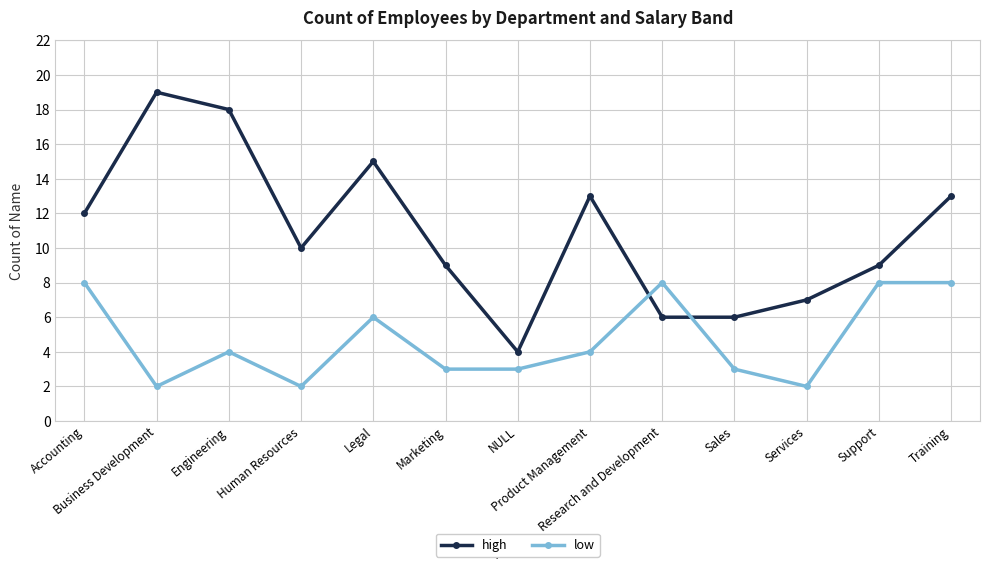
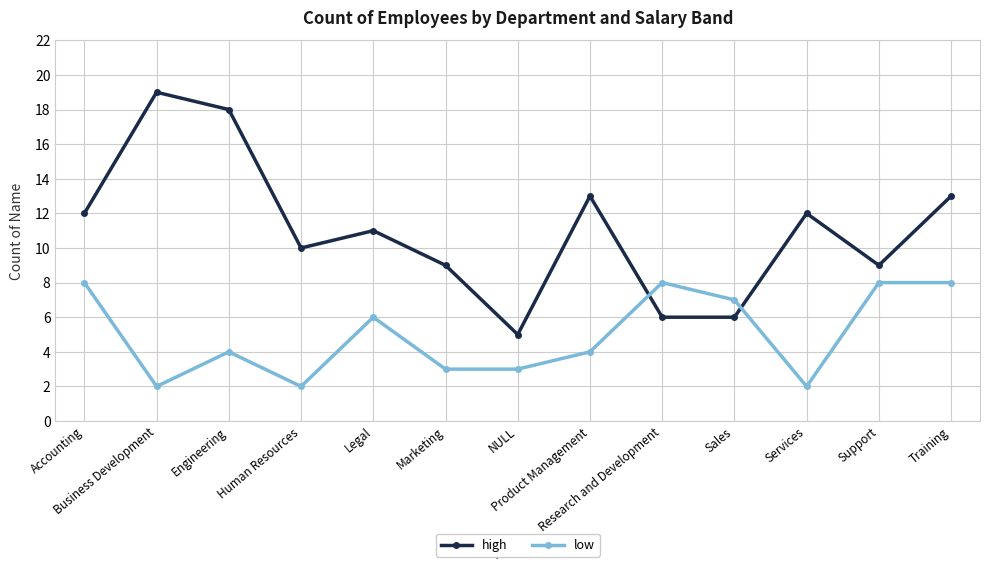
  {
    "high": {
      "Accounting": 12,
      "Business Development": 19,
      "Engineering": 18,
      "Human Resources": 10,
-     "Legal": 15,
+     "Legal": 11,
      "Marketing": 9,
-     "NULL": 4,
+     "NULL": 5,
      "Product Management": 13,
      "Research and Development": 6,
      "Sales": 6,
-     "Services": 7,
+     "Services": 12,
      "Support": 9,
      "Training": 13
    },
    "low": {
      "Accounting": 8,
      "Business Development": 2,
      "Engineering": 4,
      "Human Resources": 2,
      "Legal": 6,
      "Marketing": 3,
      "NULL": 3,
      "Product Management": 4,
      "Research and Development": 8,
-     "Sales": 3,
+     "Sales": 7,
      "Services": 2,
      "Support": 8,
      "Training": 8
    }
  }
